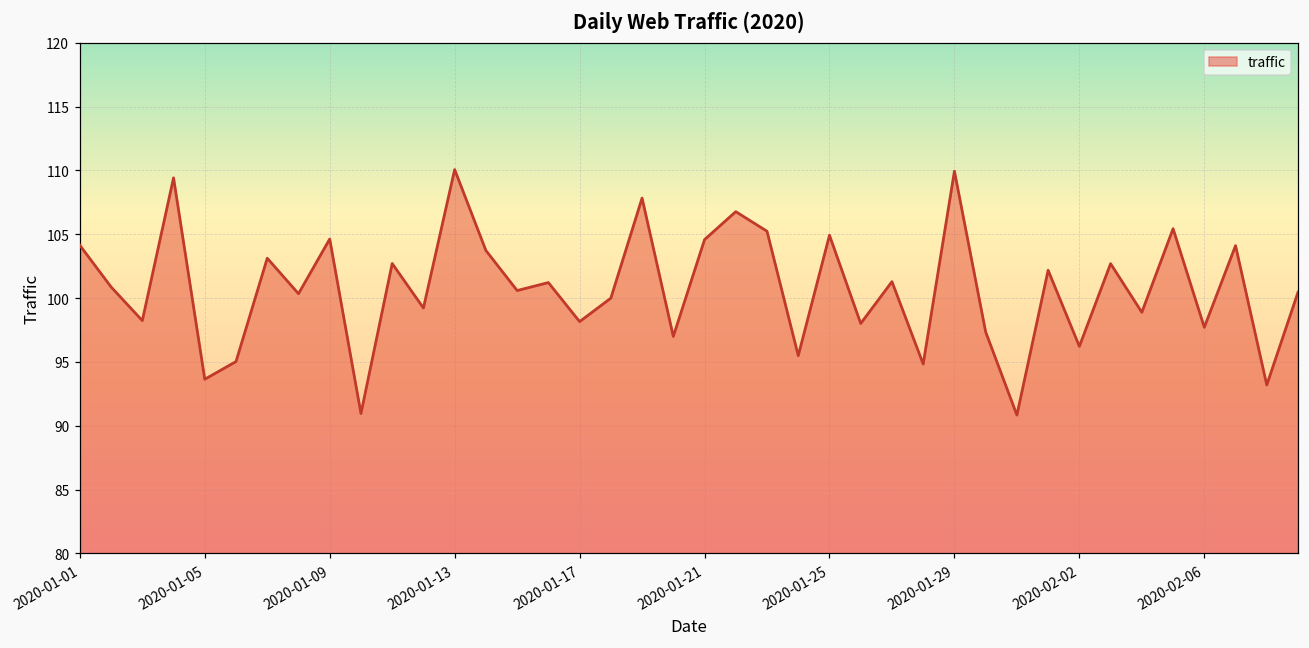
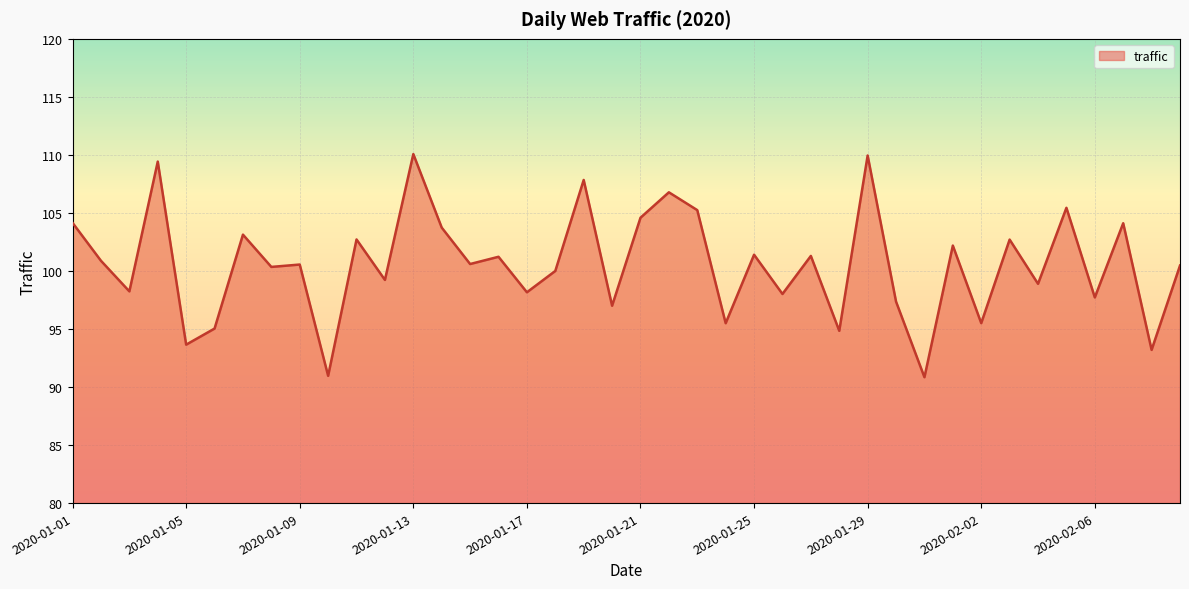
  {
    "2020-01-01": 104.1,
    "2020-01-05": 93.7,
-   "2020-01-09": 104.6,
+   "2020-01-09": 100.6,
    "2020-01-13": 110.1,
    "2020-01-17": 98.2,
    "2020-01-21": 104.6,
-   "2020-01-25": 104.9,
+   "2020-01-25": 101.4,
    "2020-01-29": 109.9,
-   "2020-02-02": 96.2,
+   "2020-02-02": 95.5,
    "2020-02-06": 97.7
  }
